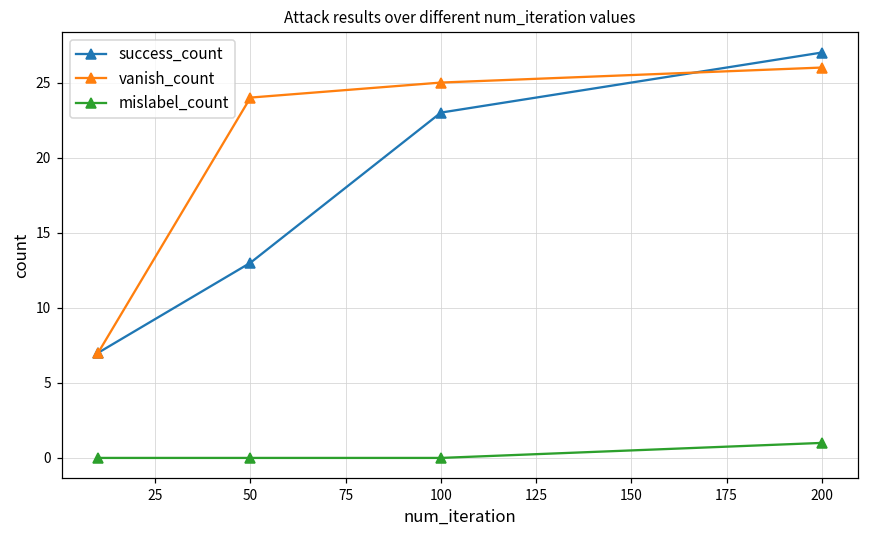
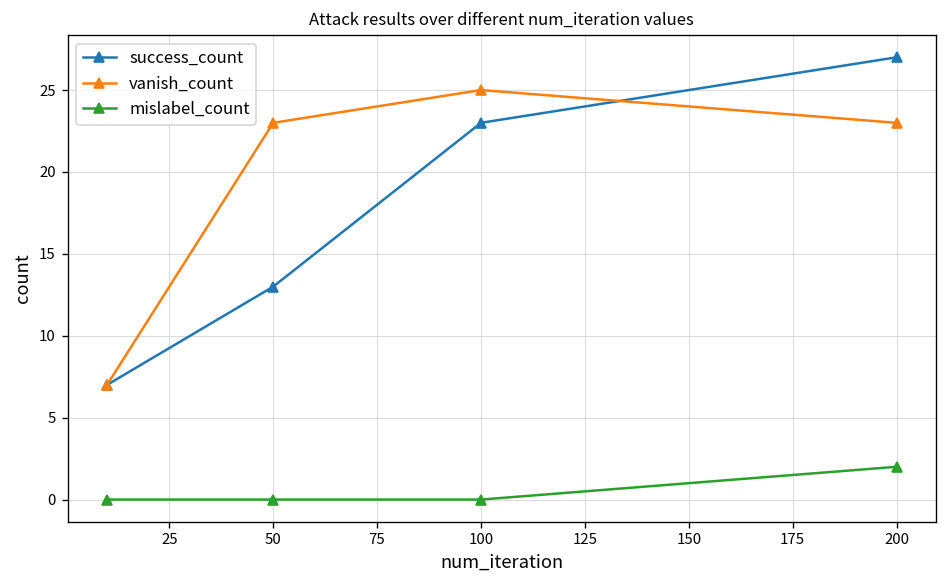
  {
    "success_count": {
      "50": 13,
      "100": 23,
      "200": 27
    },
    "vanish_count": {
-     "50": 24,
+     "50": 23,
      "100": 25,
-     "200": 26
+     "200": 23
    },
    "mislabel_count": {
      "50": 0,
      "100": 0,
-     "200": 1
+     "200": 2
    }
  }
